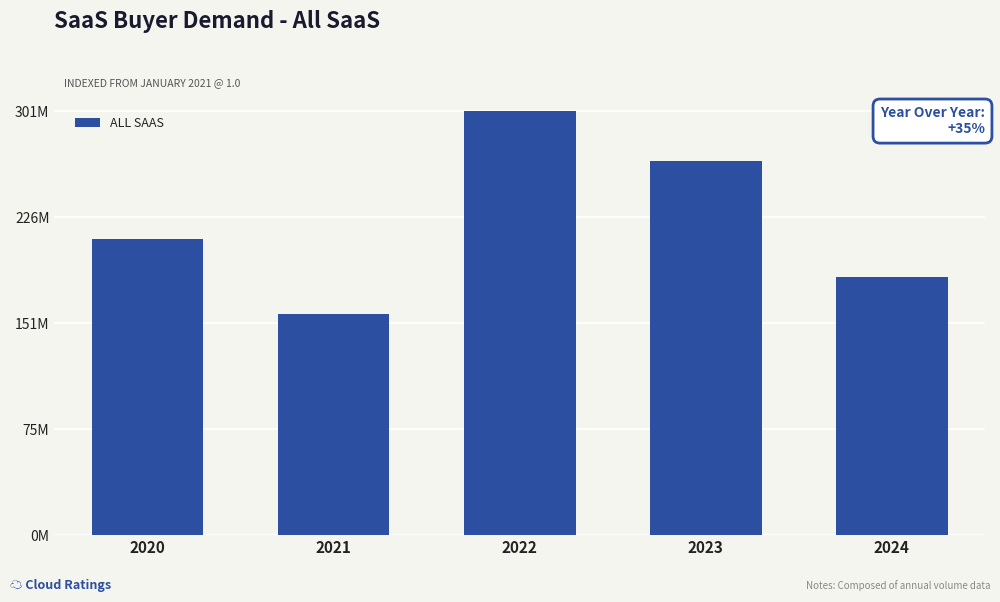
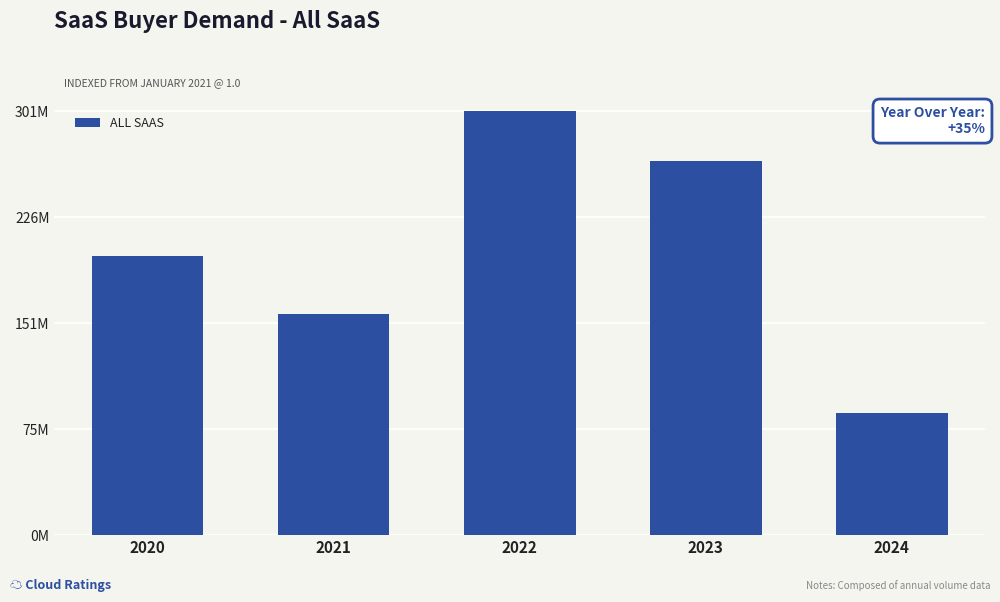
  {
-   "2020": 211000000,
+   "2020": 199000000,
    "2021": 157000000,
    "2022": 301000000,
    "2023": 266000000,
-   "2024": 183000000
+   "2024": 87000000
  }
